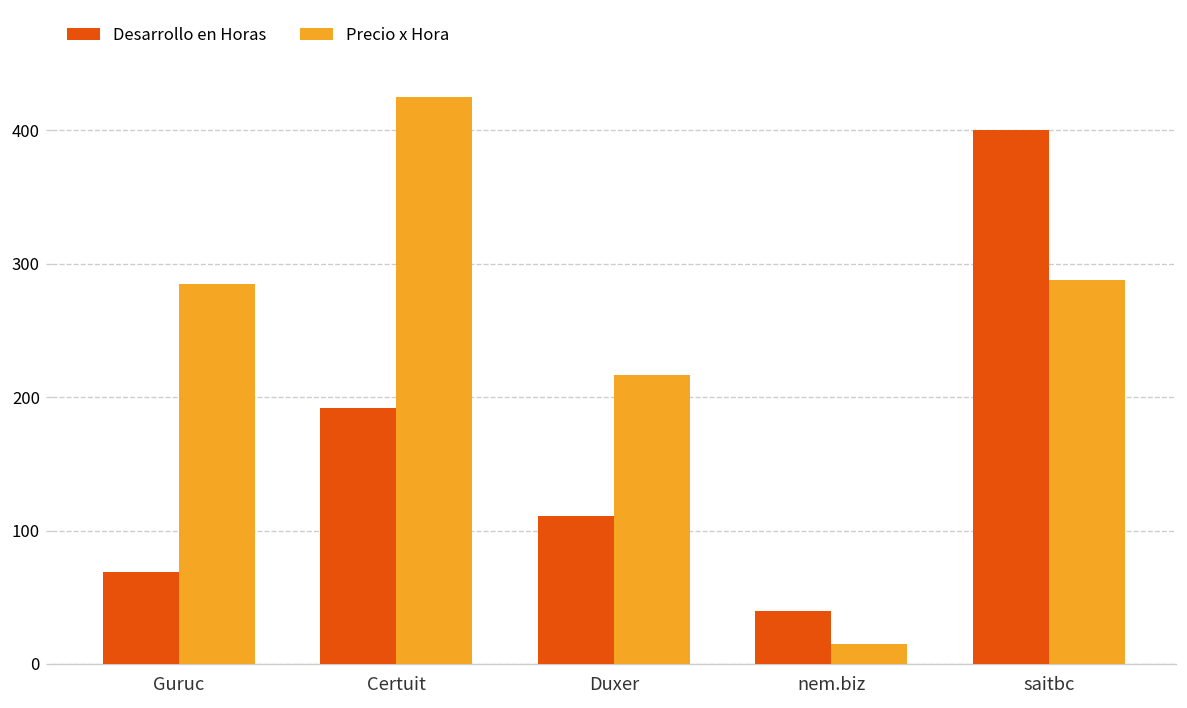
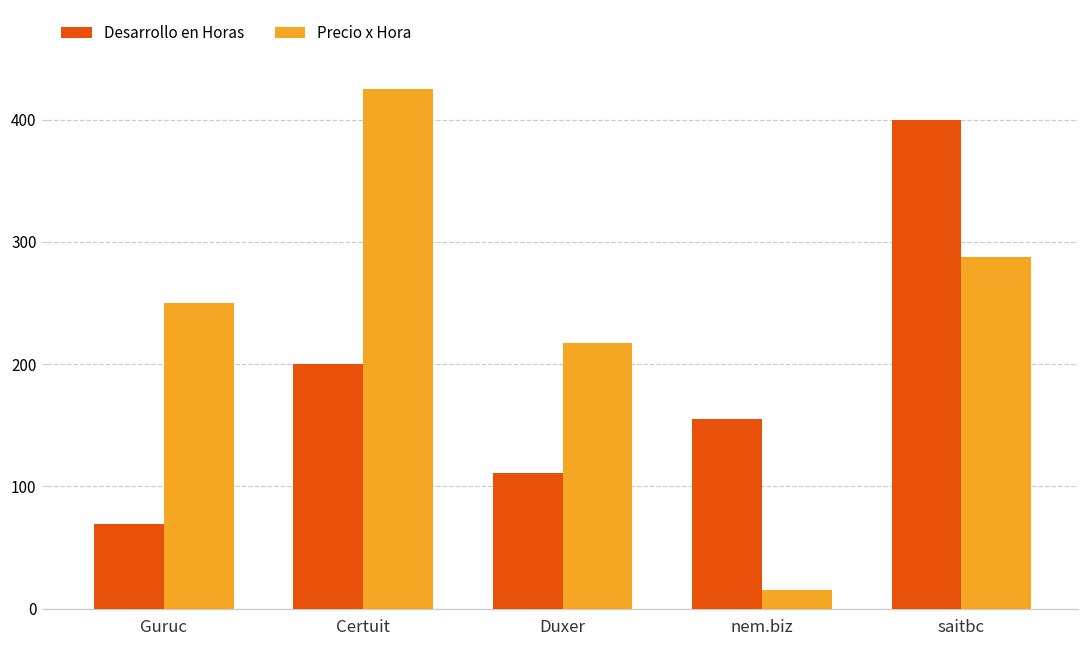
  {
    "Desarrollo en Horas": {
      "Guruc": 69,
-     "Certuit": 192,
+     "Certuit": 200,
      "Duxer": 111,
-     "nem.biz": 40,
+     "nem.biz": 155,
      "saitbc": 400
    },
    "Precio x Hora": {
-     "Guruc": 285,
+     "Guruc": 250,
      "Certuit": 425,
      "Duxer": 217,
      "nem.biz": 15,
      "saitbc": 288
    }
  }
